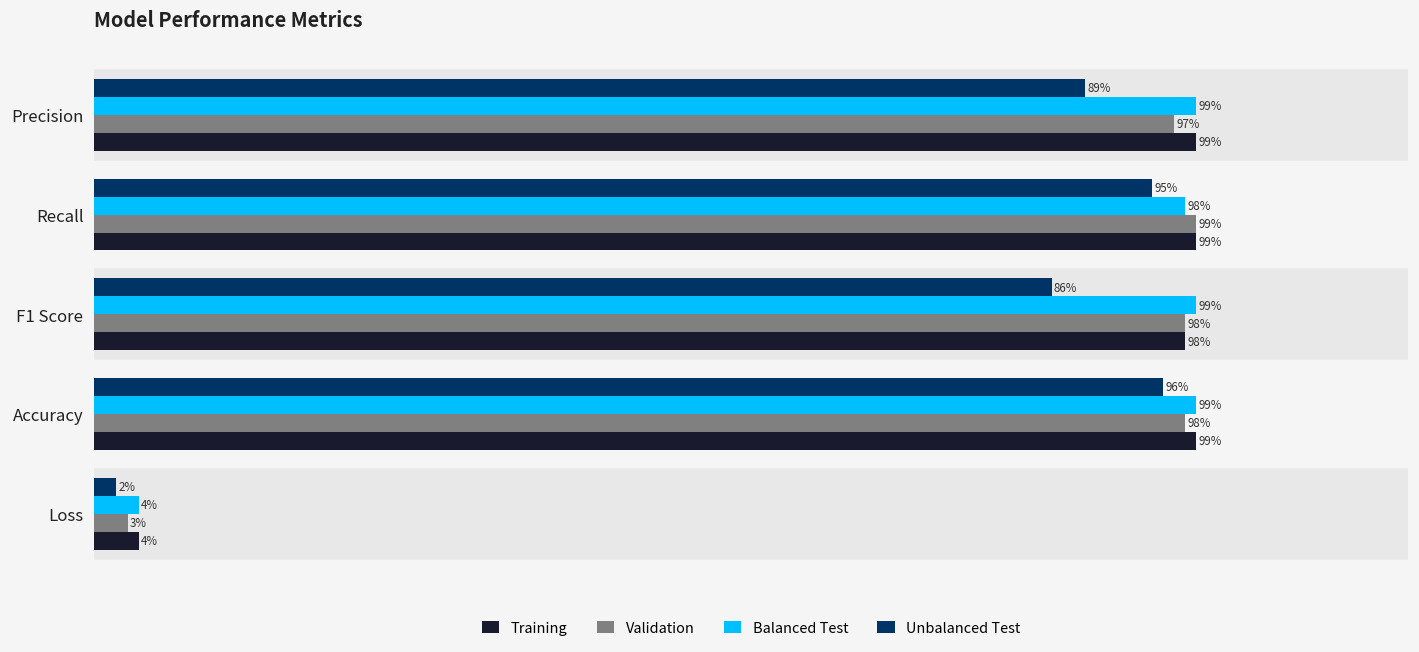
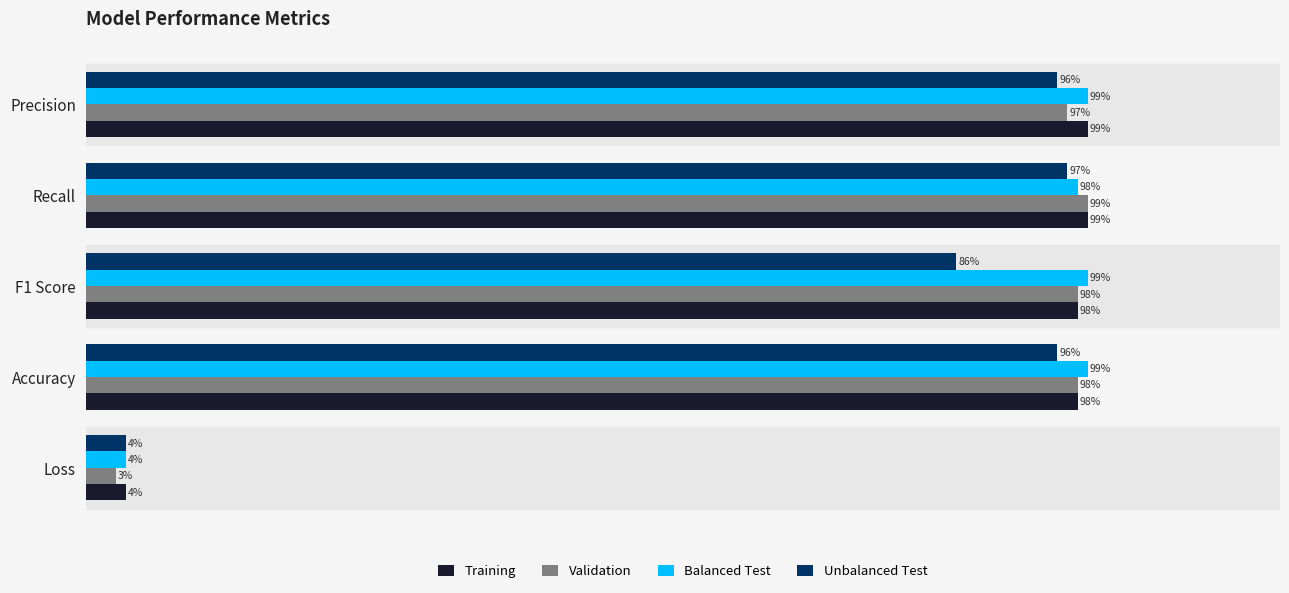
  {
    "Training": {
      "Precision": "99%",
      "Recall": "99%",
      "F1 Score": "98%",
-     "Accuracy": "99%",
+     "Accuracy": "98%",
      "Loss": "4%"
    },
    "Validation": {
      "Precision": "97%",
      "Recall": "99%",
      "F1 Score": "98%",
      "Accuracy": "98%",
      "Loss": "3%"
    },
    "Balanced Test": {
      "Precision": "99%",
      "Recall": "98%",
      "F1 Score": "99%",
      "Accuracy": "99%",
      "Loss": "4%"
    },
    "Unbalanced Test": {
-     "Precision": "89%",
-     "Recall": "95%",
+     "Precision": "96%",
+     "Recall": "97%",
      "F1 Score": "86%",
      "Accuracy": "96%",
-     "Loss": "2%"
+     "Loss": "4%"
    }
  }
